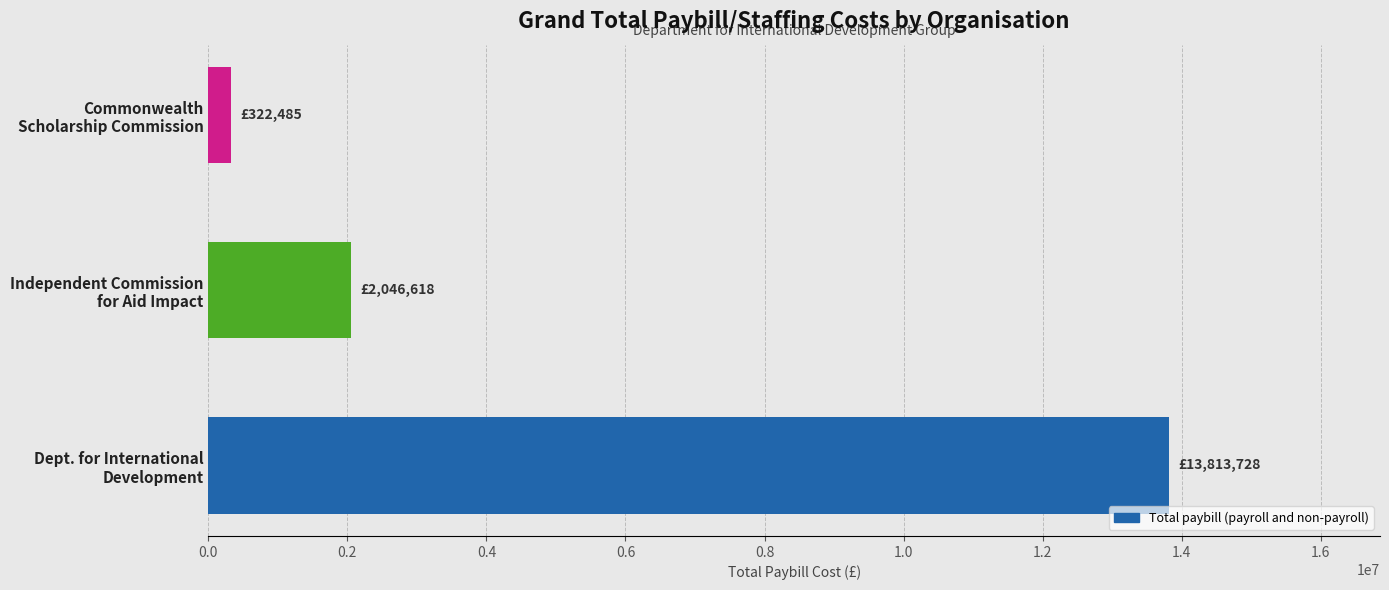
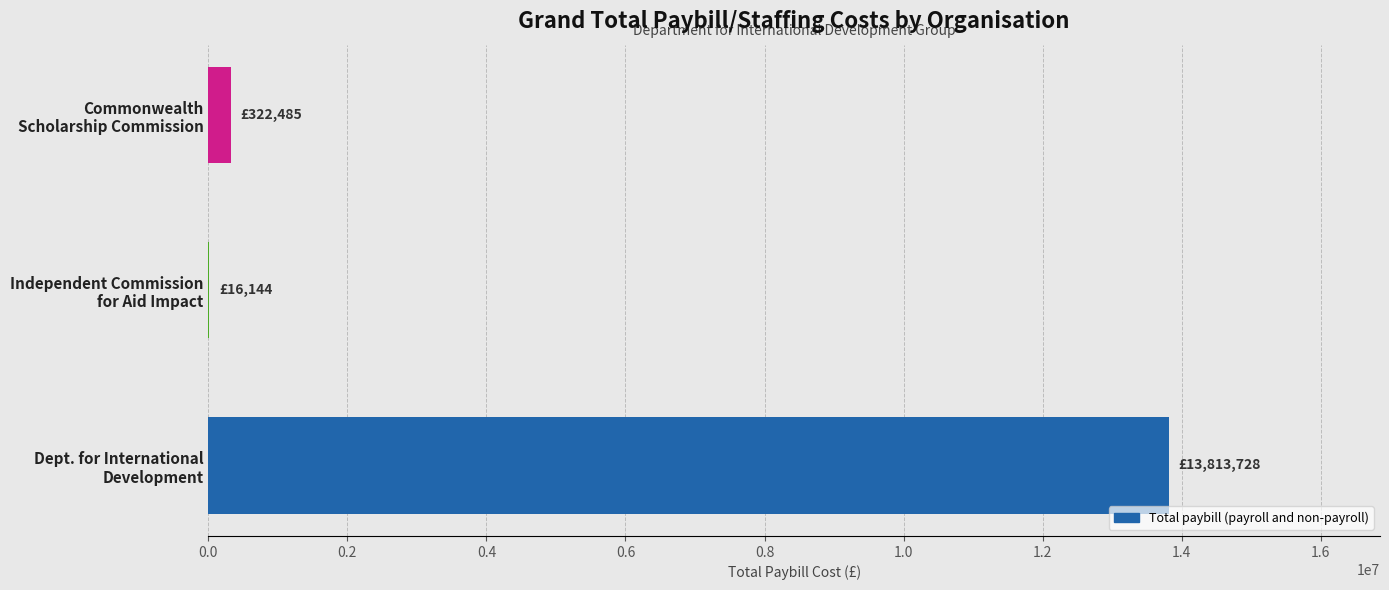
  {
    "Total paybill (payroll and non-payroll)": {
      "Commonwealth Scholarship Commission": "£322,485",
-     "Independent Commission for Aid Impact": "£2,046,618",
+     "Independent Commission for Aid Impact": "£16,144",
      "Dept. for International Development": "£13,813,728"
    }
  }
